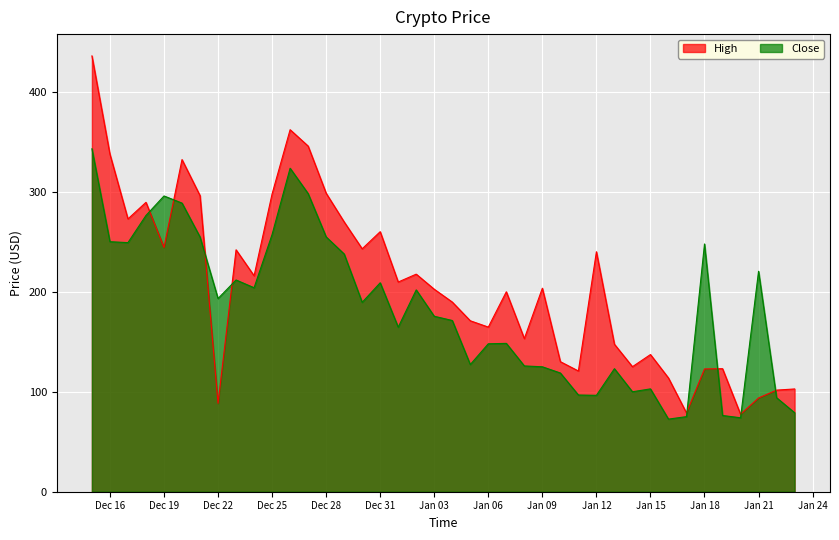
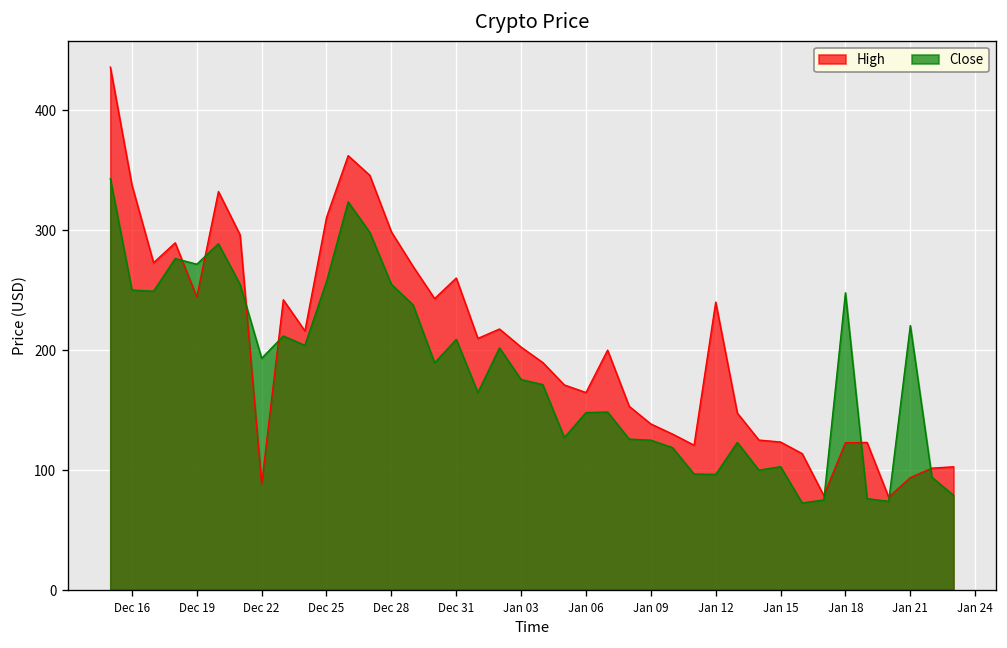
  {
    "High": {
      "Dec 16": 340,
      "Dec 19": 240,
      "Dec 22": 90,
-     "Dec 25": 300,
+     "Dec 25": 310,
      "Dec 28": 300,
      "Dec 31": 260,
      "Jan 03": 200,
      "Jan 06": 160,
-     "Jan 09": 200,
+     "Jan 09": 140,
      "Jan 12": 240,
-     "Jan 15": 140,
+     "Jan 15": 120,
      "Jan 18": 120,
      "Jan 21": 90
    },
    "Close": {
      "Dec 16": 250,
-     "Dec 19": 300,
+     "Dec 19": 270,
      "Dec 22": 190,
      "Dec 25": 260,
      "Dec 28": 260,
      "Dec 31": 210,
      "Jan 03": 180,
      "Jan 06": 150,
      "Jan 09": 130,
      "Jan 12": 100,
      "Jan 15": 100,
      "Jan 18": 250,
      "Jan 21": 220
    }
  }
